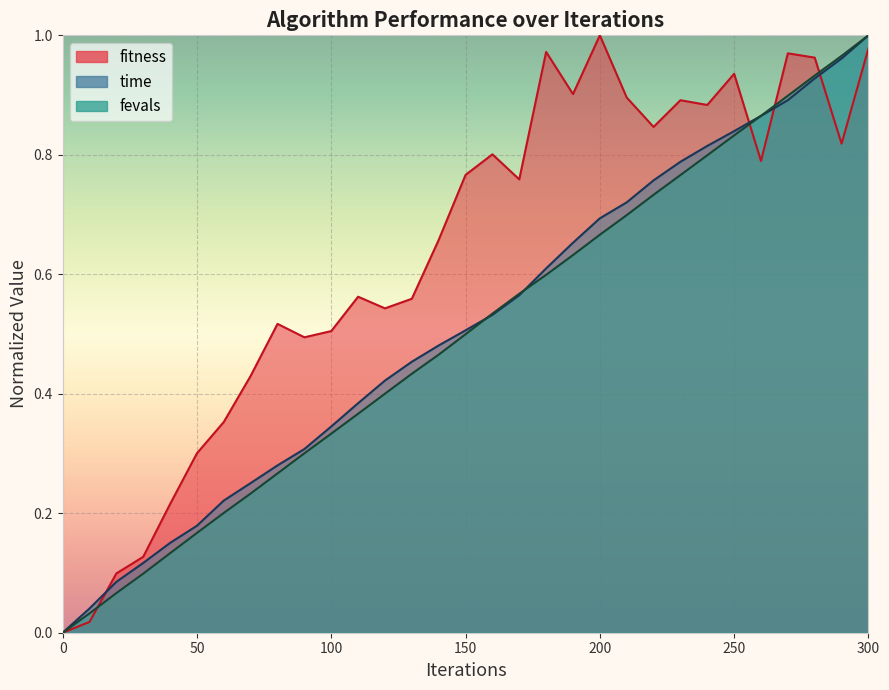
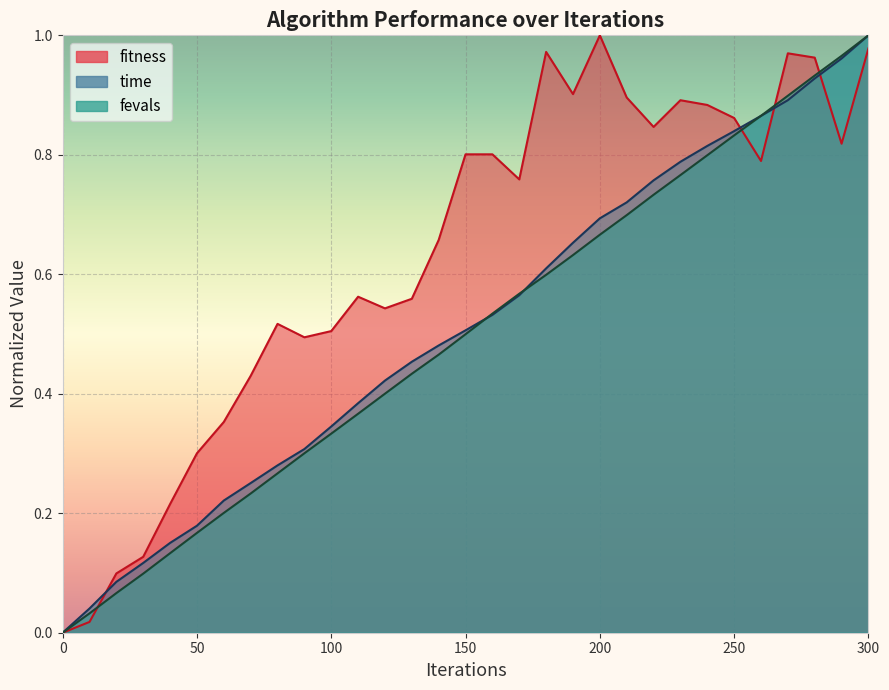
  {
    "fitness": {
      "50": 0.30,
      "100": 0.50,
-     "150": 0.77,
+     "150": 0.80,
      "200": 1.00,
-     "250": 0.94,
+     "250": 0.86,
      "300": 0.98
    }
  }
